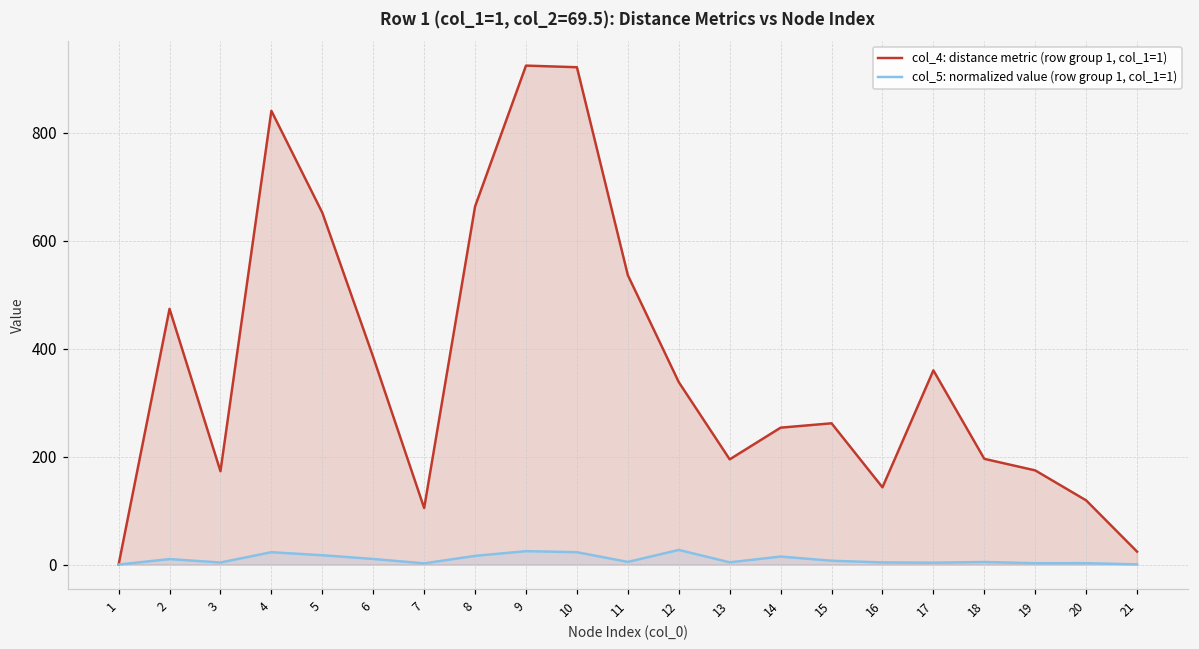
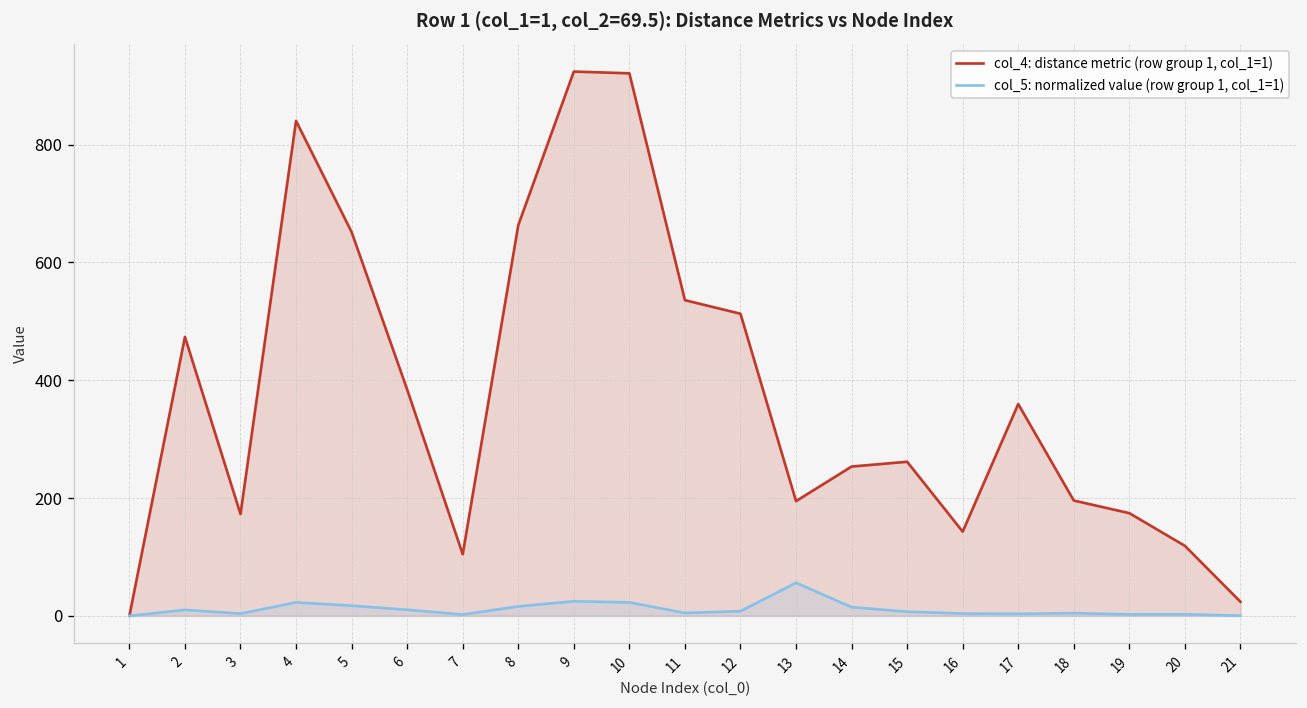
  {
    "col_4: distance metric (row group 1, col_1=1)": {
      "2": 470,
      "3": 170,
      "4": 840,
      "5": 650,
      "6": 380,
      "7": 100,
      "8": 660,
      "9": 920,
      "10": 920,
      "11": 540,
-     "12": 340,
+     "12": 510,
      "13": 190,
      "14": 250,
      "15": 260,
      "16": 140,
      "17": 360,
      "18": 200,
      "19": 170,
      "20": 120,
      "21": 20
    },
    "col_5: normalized value (row group 1, col_1=1)": {
      "2": 10,
      "3": 0,
      "4": 20,
      "5": 20,
      "6": 10,
      "7": 0,
      "8": 20,
      "9": 20,
      "10": 20,
      "11": 0,
-     "12": 30,
-     "13": 0,
+     "12": 10,
+     "13": 60,
      "14": 10,
      "15": 10,
      "16": 0,
      "17": 0,
      "18": 0,
      "19": 0,
      "20": 0,
      "21": 0
    }
  }
